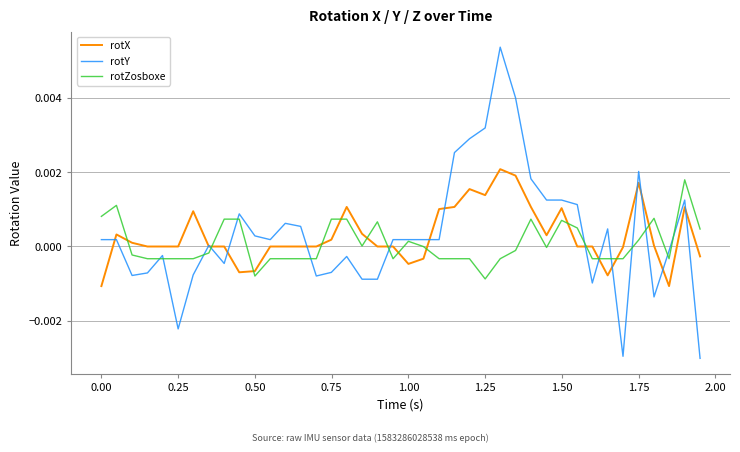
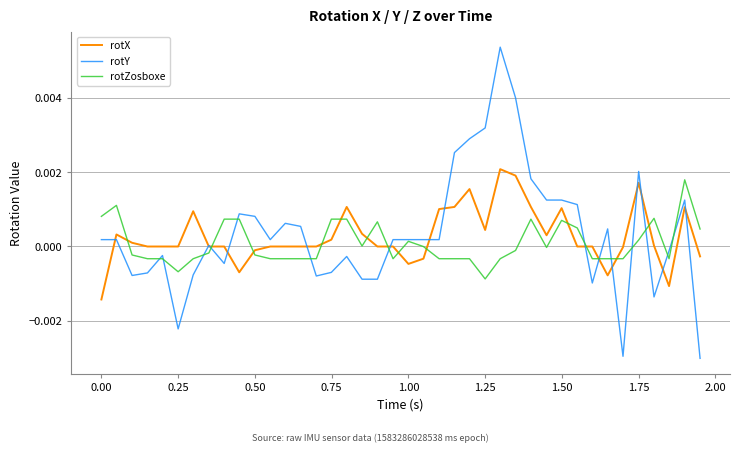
  {
    "rotX": {
-     "0.00": -0.0011,
+     "0.00": -0.0014,
      "0.25": 0.0000,
-     "0.50": -0.0007,
+     "0.50": -0.0001,
      "1.00": -0.0005,
-     "1.25": 0.0014,
+     "1.25": 0.0004,
      "1.75": 0.0017
    },
    "rotY": {
      "0.00": 0.0002,
      "0.25": -0.0022,
-     "0.50": 0.0003,
+     "0.50": 0.0008,
      "1.25": 0.0032,
      "1.75": 0.0020
    },
    "rotZosboxe": {
      "0.00": 0.0008,
-     "0.25": -0.0003,
-     "0.50": -0.0008,
+     "0.25": -0.0007,
+     "0.50": -0.0002,
      "1.25": -0.0009,
      "1.75": 0.0002
    }
  }
